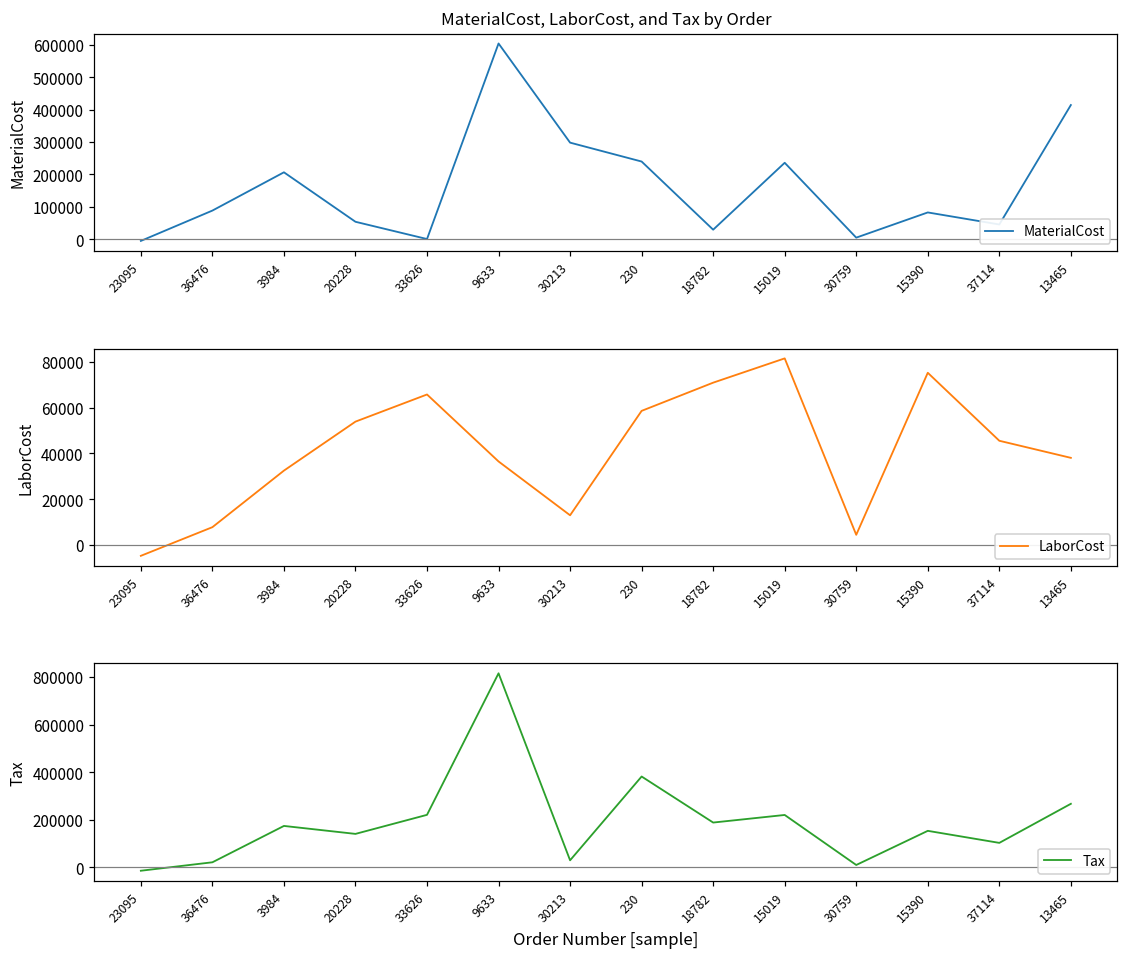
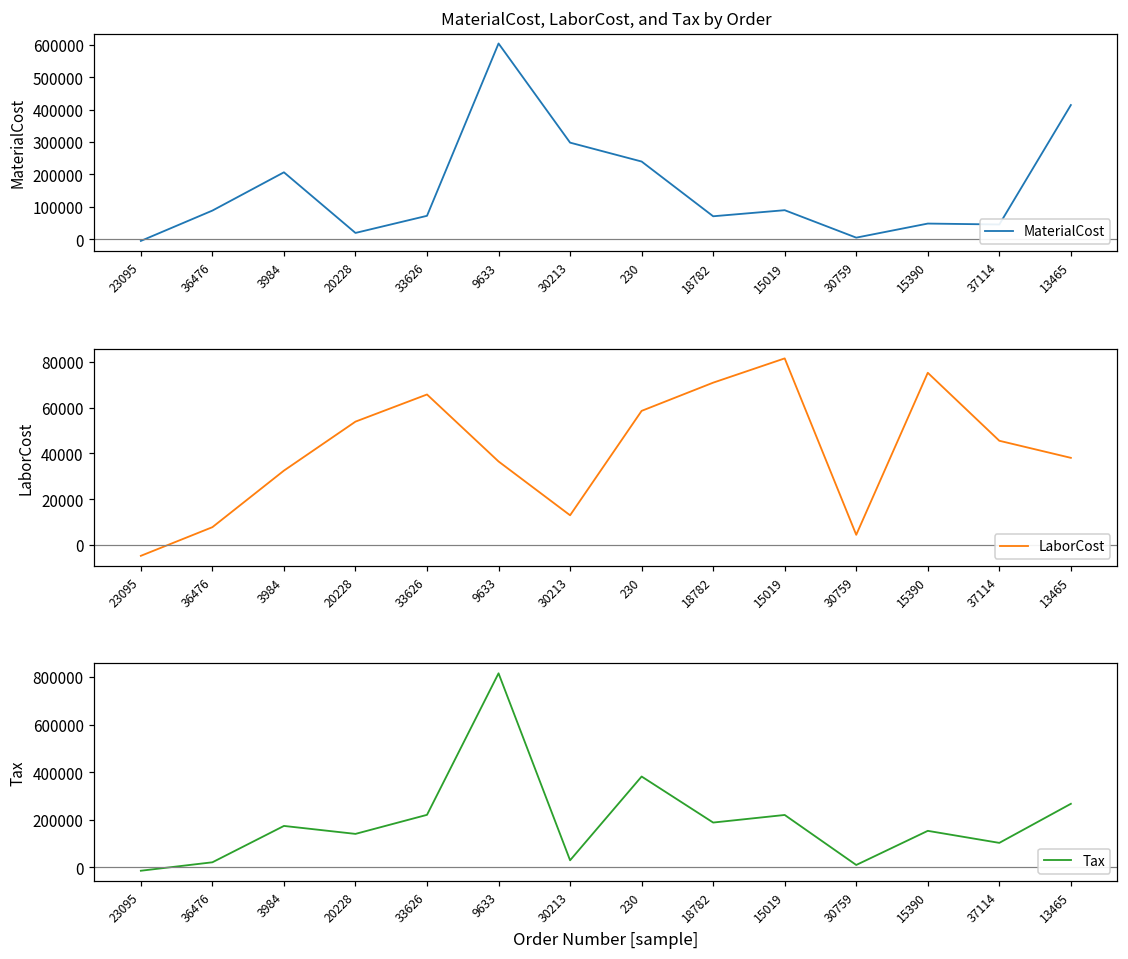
  {
    "MaterialCost, LaborCost, and Tax by Order": {
      "23095": -10000,
      "36476": 90000,
      "3984": 210000,
-     "20228": 50000,
-     "33626": 0,
+     "20228": 20000,
+     "33626": 70000,
      "9633": 600000,
      "30213": 300000,
      "230": 240000,
-     "18782": 30000,
-     "15019": 240000,
+     "18782": 70000,
+     "15019": 90000,
      "30759": 0,
-     "15390": 80000,
+     "15390": 50000,
      "13465": 410000
    }
  }
